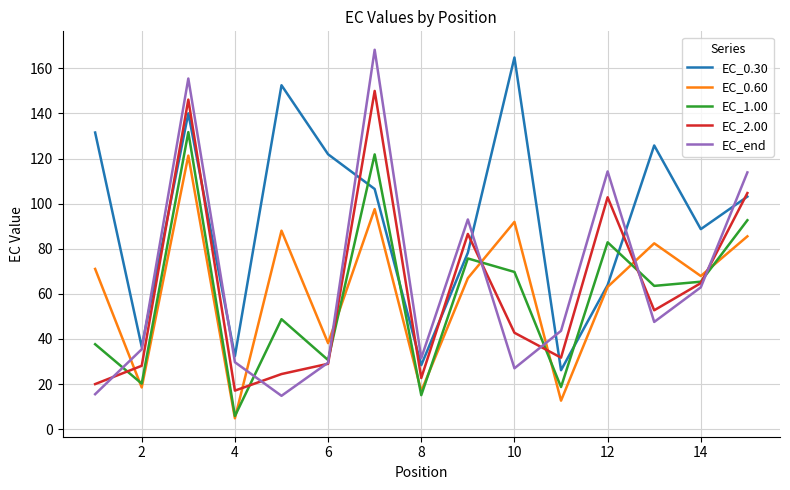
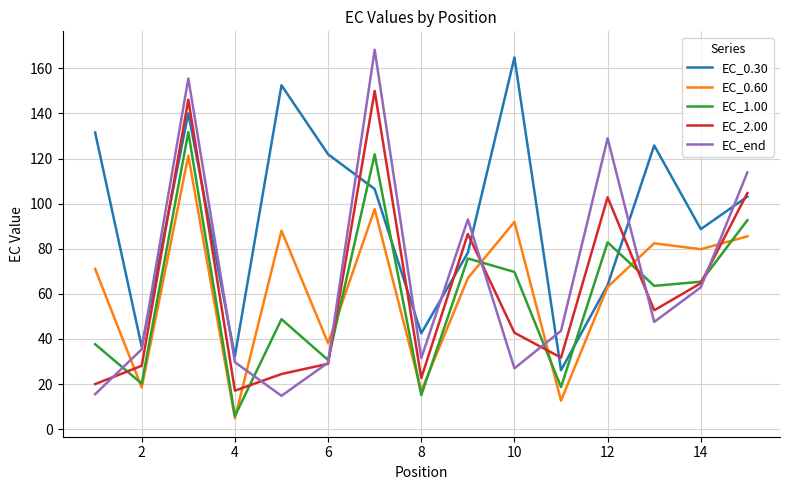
  {
    "EC_0.30": {
      "4": 32,
      "6": 122,
-     "8": 28,
+     "8": 42,
      "10": 165,
      "14": 89
    },
    "EC_0.60": {
      "2": 18,
      "6": 38,
      "8": 17,
      "10": 92,
-     "14": 68
+     "14": 80
    },
    "EC_1.00": {
      "2": 20,
      "6": 31,
      "8": 15,
      "10": 70,
      "12": 83
    },
    "EC_2.00": {
      "2": 28,
      "4": 17,
      "8": 23,
      "10": 43,
      "12": 103
    },
    "EC_end": {
      "4": 30,
      "8": 31,
      "10": 27,
-     "12": 114,
+     "12": 129,
      "14": 63
    }
  }
